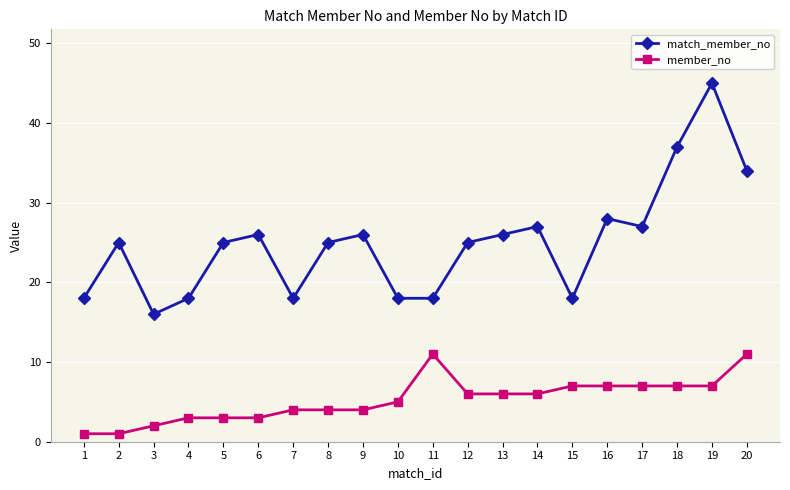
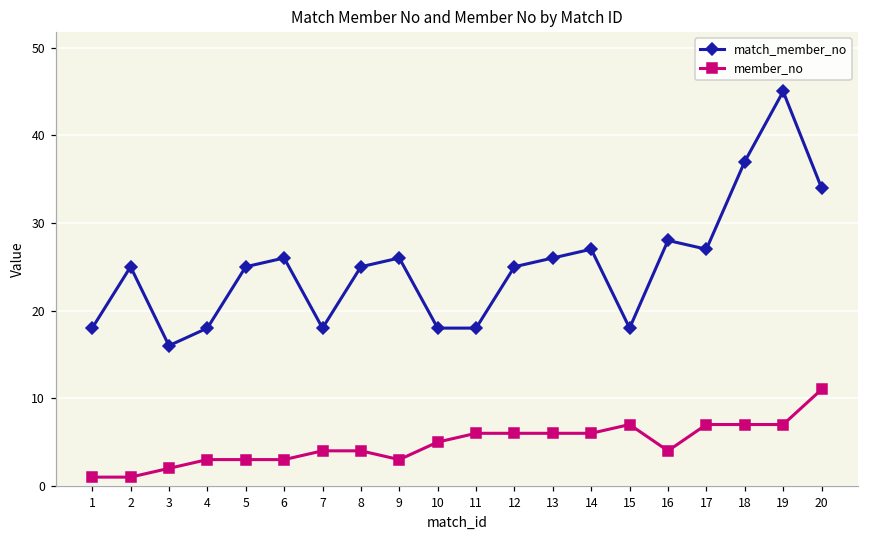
  {
    "match_member_no": {
      "1": 18,
      "2": 25,
      "3": 16,
      "4": 18,
      "5": 25,
      "6": 26,
      "7": 18,
      "8": 25,
      "9": 26,
      "10": 18,
      "11": 18,
      "12": 25,
      "13": 26,
      "14": 27,
      "15": 18,
      "16": 28,
      "17": 27,
      "18": 37,
      "19": 45,
      "20": 34
    },
    "member_no": {
      "1": 1,
      "2": 1,
      "3": 2,
      "4": 3,
      "5": 3,
      "6": 3,
      "7": 4,
      "8": 4,
-     "9": 4,
+     "9": 3,
      "10": 5,
-     "11": 11,
+     "11": 6,
      "12": 6,
      "13": 6,
      "14": 6,
      "15": 7,
-     "16": 7,
+     "16": 4,
      "17": 7,
      "18": 7,
      "19": 7,
      "20": 11
    }
  }
